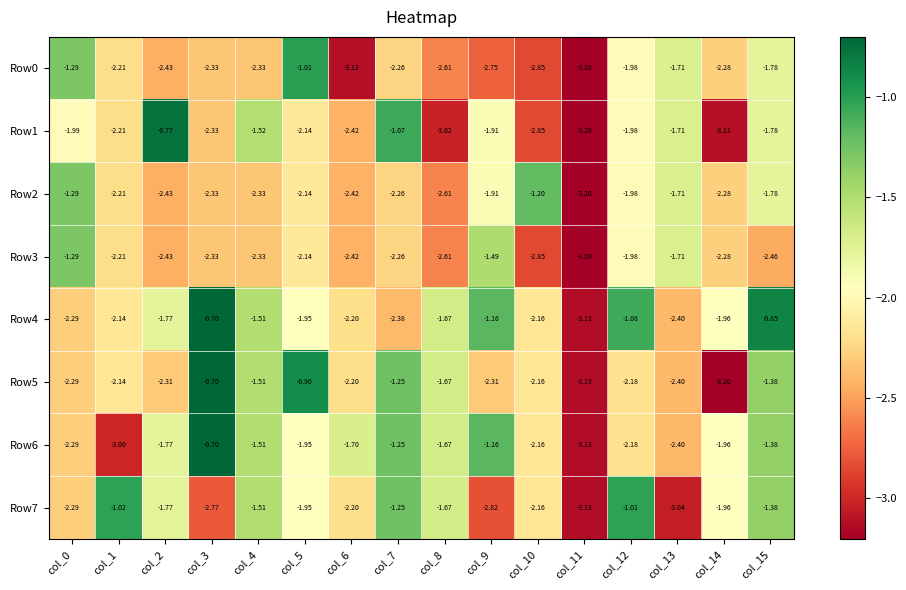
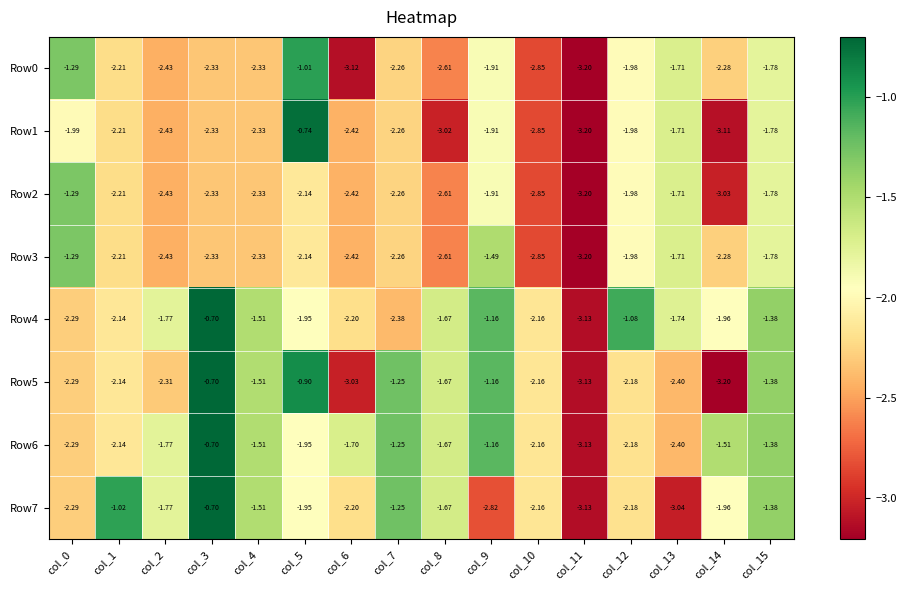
  {
    "Row0": {
      "col_0": -1.29,
      "col_1": -2.21,
      "col_2": -2.43,
      "col_3": -2.33,
      "col_4": -2.33,
      "col_5": -1.01,
      "col_6": -3.12,
      "col_7": -2.26,
      "col_8": -2.61,
-     "col_9": -2.75,
+     "col_9": -1.91,
      "col_10": -2.85,
      "col_11": -3.20,
      "col_12": -1.98,
      "col_13": -1.71,
      "col_14": -2.28,
      "col_15": -1.78
    },
    "Row1": {
      "col_0": -1.99,
      "col_1": -2.21,
-     "col_2": -0.77,
+     "col_2": -2.43,
      "col_3": -2.33,
-     "col_4": -1.52,
-     "col_5": -2.14,
+     "col_4": -2.33,
+     "col_5": -0.74,
      "col_6": -2.42,
-     "col_7": -1.07,
+     "col_7": -2.26,
      "col_8": -3.02,
      "col_9": -1.91,
      "col_10": -2.85,
      "col_11": -3.20,
      "col_12": -1.98,
      "col_13": -1.71,
      "col_14": -3.11,
      "col_15": -1.78
    },
    "Row2": {
      "col_0": -1.29,
      "col_1": -2.21,
      "col_2": -2.43,
      "col_3": -2.33,
      "col_4": -2.33,
      "col_5": -2.14,
      "col_6": -2.42,
      "col_7": -2.26,
      "col_8": -2.61,
      "col_9": -1.91,
-     "col_10": -1.20,
+     "col_10": -2.85,
      "col_11": -3.20,
      "col_12": -1.98,
      "col_13": -1.71,
-     "col_14": -2.28,
+     "col_14": -3.03,
      "col_15": -1.78
    },
    "Row3": {
      "col_0": -1.29,
      "col_1": -2.21,
      "col_2": -2.43,
      "col_3": -2.33,
      "col_4": -2.33,
      "col_5": -2.14,
      "col_6": -2.42,
      "col_7": -2.26,
      "col_8": -2.61,
      "col_9": -1.49,
      "col_10": -2.85,
      "col_11": -3.20,
      "col_12": -1.98,
      "col_13": -1.71,
      "col_14": -2.28,
-     "col_15": -2.46
+     "col_15": -1.78
    },
    "Row4": {
      "col_0": -2.29,
      "col_1": -2.14,
      "col_2": -1.77,
      "col_3": -0.70,
      "col_4": -1.51,
      "col_5": -1.95,
      "col_6": -2.20,
      "col_7": -2.38,
      "col_8": -1.67,
      "col_9": -1.16,
      "col_10": -2.16,
      "col_11": -3.13,
      "col_12": -1.08,
-     "col_13": -2.40,
+     "col_13": -1.74,
      "col_14": -1.96,
-     "col_15": -0.85
+     "col_15": -1.38
    },
    "Row5": {
      "col_0": -2.29,
      "col_1": -2.14,
      "col_2": -2.31,
      "col_3": -0.70,
      "col_4": -1.51,
      "col_5": -0.90,
-     "col_6": -2.20,
+     "col_6": -3.03,
      "col_7": -1.25,
      "col_8": -1.67,
-     "col_9": -2.31,
+     "col_9": -1.16,
      "col_10": -2.16,
      "col_11": -3.13,
      "col_12": -2.18,
      "col_13": -2.40,
      "col_14": -3.20,
      "col_15": -1.38
    },
    "Row6": {
      "col_0": -2.29,
-     "col_1": -3.00,
+     "col_1": -2.14,
      "col_2": -1.77,
      "col_3": -0.70,
      "col_4": -1.51,
      "col_5": -1.95,
      "col_6": -1.70,
      "col_7": -1.25,
      "col_8": -1.67,
      "col_9": -1.16,
      "col_10": -2.16,
      "col_11": -3.13,
      "col_12": -2.18,
      "col_13": -2.40,
-     "col_14": -1.96,
+     "col_14": -1.51,
      "col_15": -1.38
    },
    "Row7": {
      "col_0": -2.29,
      "col_1": -1.02,
      "col_2": -1.77,
-     "col_3": -2.77,
+     "col_3": -0.70,
      "col_4": -1.51,
      "col_5": -1.95,
      "col_6": -2.20,
      "col_7": -1.25,
      "col_8": -1.67,
      "col_9": -2.82,
      "col_10": -2.16,
      "col_11": -3.13,
-     "col_12": -1.01,
+     "col_12": -2.18,
      "col_13": -3.04,
      "col_14": -1.96,
      "col_15": -1.38
    }
  }
